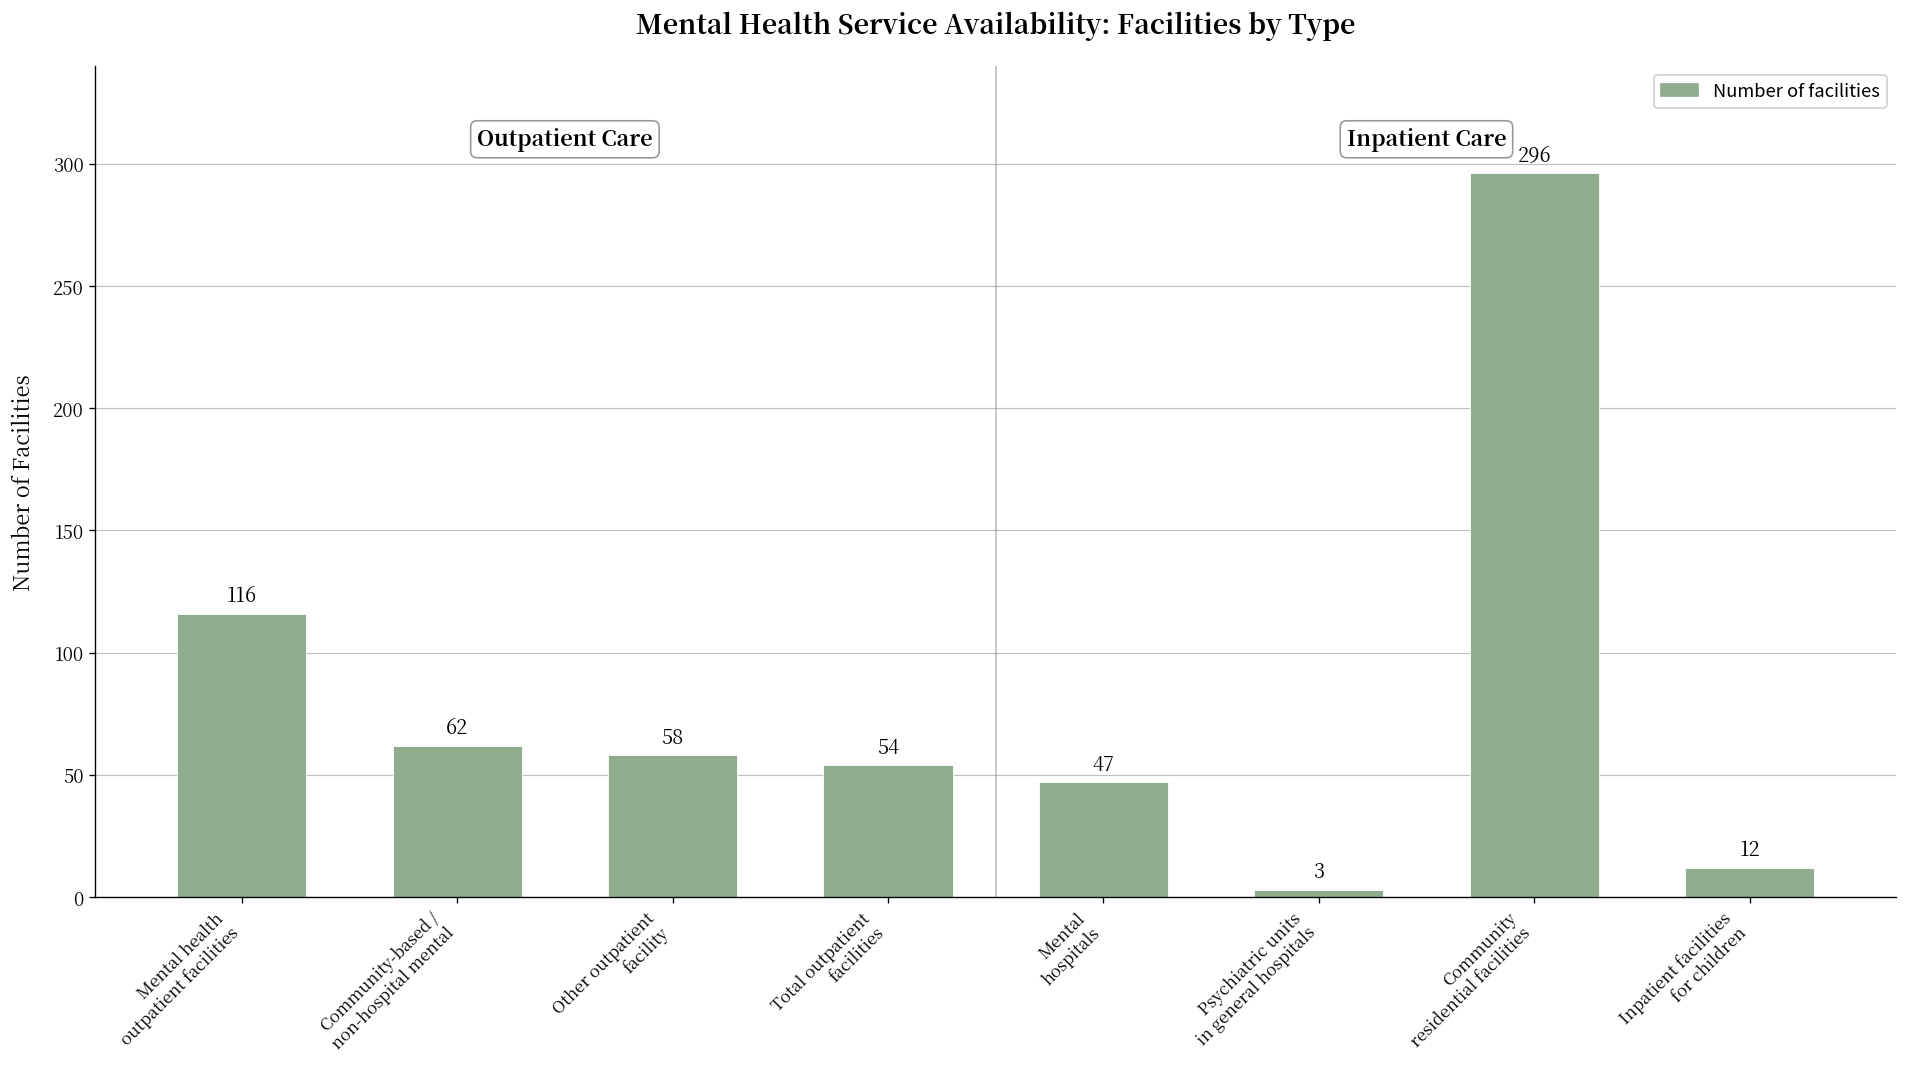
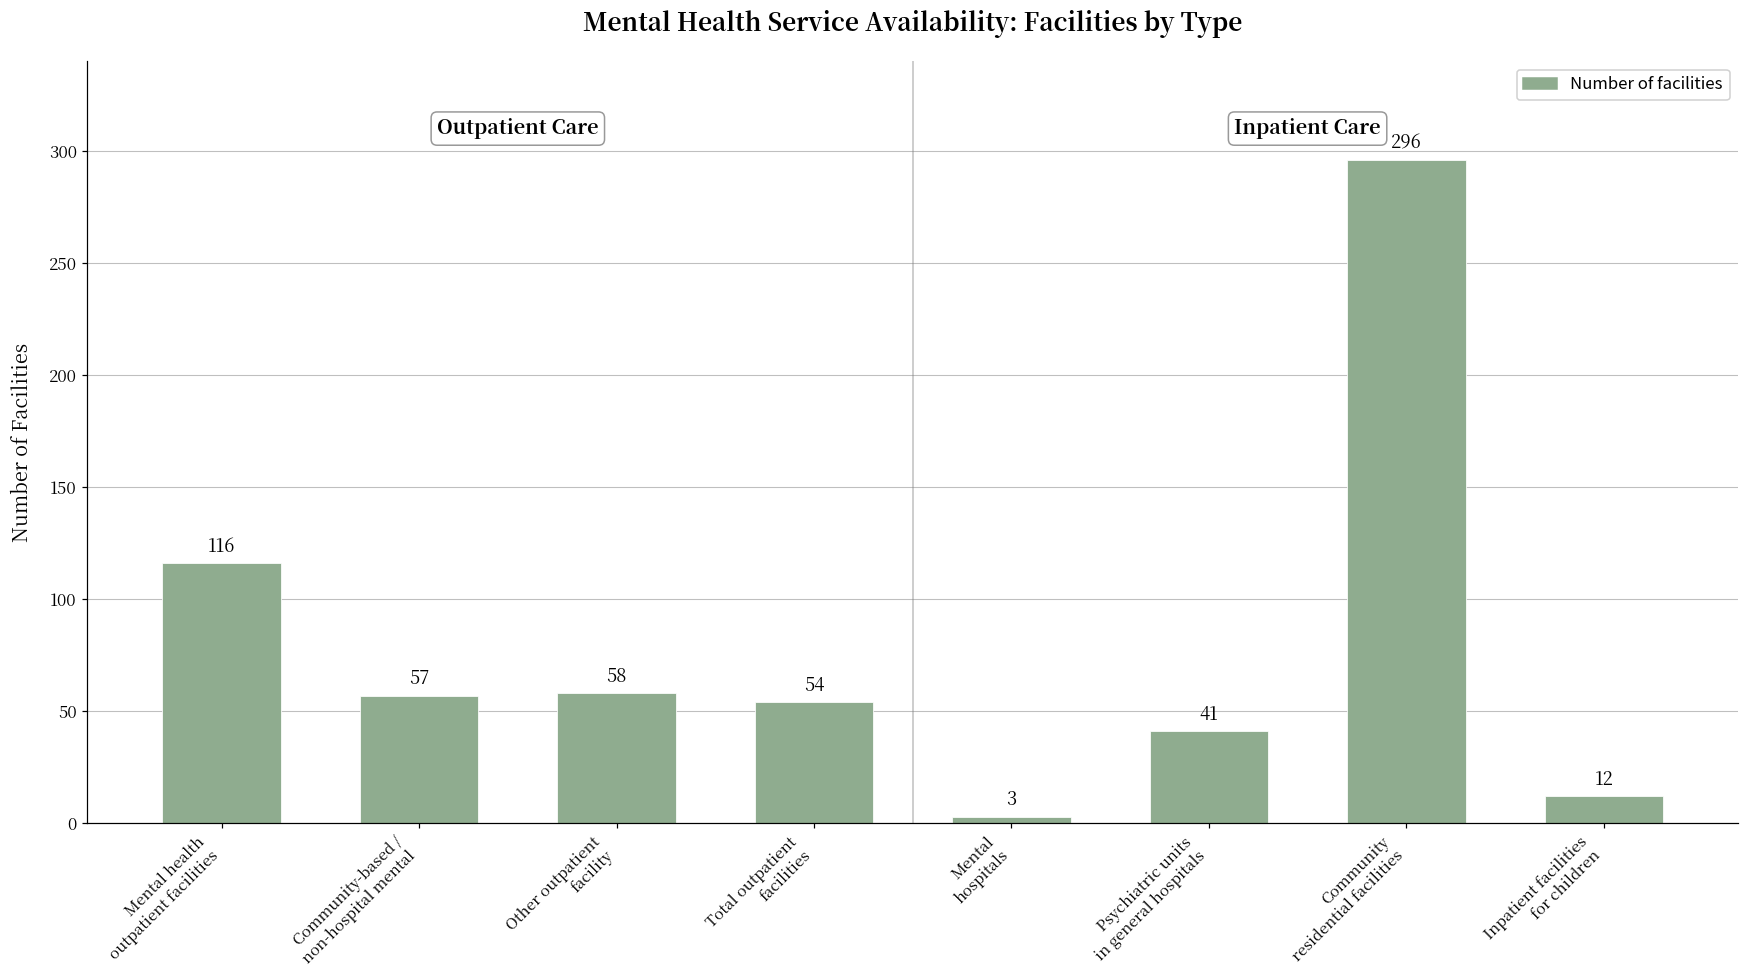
  {
    "Mental health outpatient facilities": 116,
-   "Community-based / non-hospital mental": 62,
+   "Community-based / non-hospital mental": 57,
    "Other outpatient facility": 58,
    "Total outpatient facilities": 54,
-   "Mental hospitals": 47,
-   "Psychiatric units in general hospitals": 3,
+   "Mental hospitals": 3,
+   "Psychiatric units in general hospitals": 41,
    "Community residential facilities": 296,
    "Inpatient facilities for children": 12
  }
